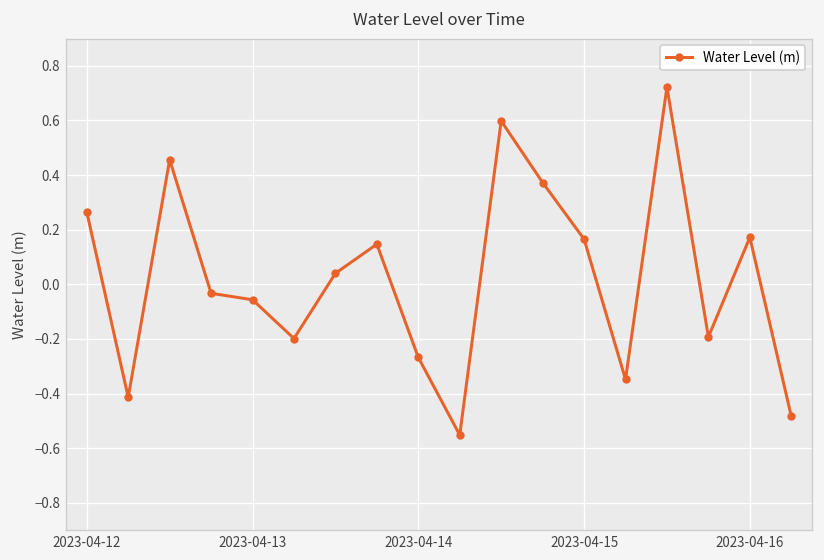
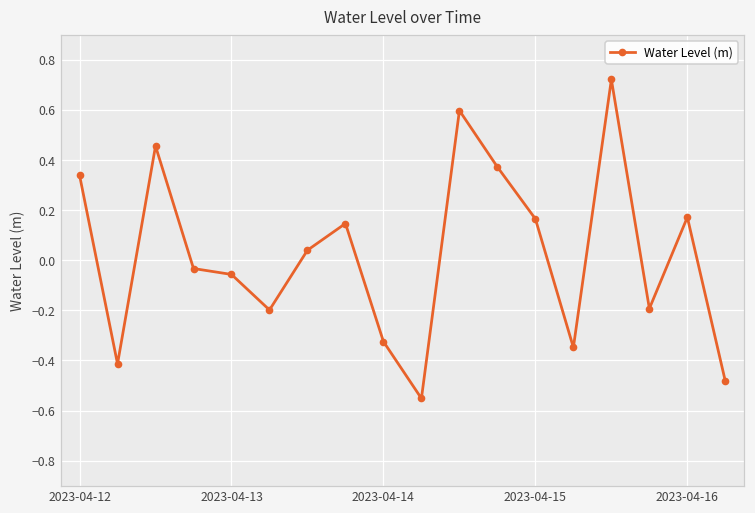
  {
-   "2023-04-12": 0.27,
+   "2023-04-12": 0.34,
    "2023-04-13": -0.06,
-   "2023-04-14": -0.27,
+   "2023-04-14": -0.32,
    "2023-04-15": 0.17,
    "2023-04-16": 0.17
  }
